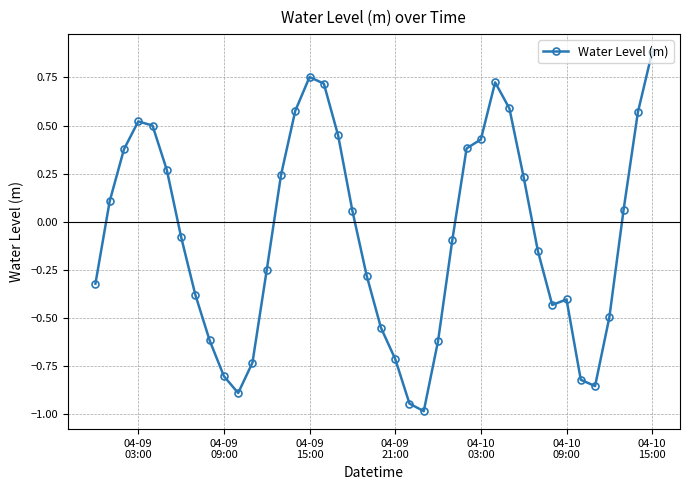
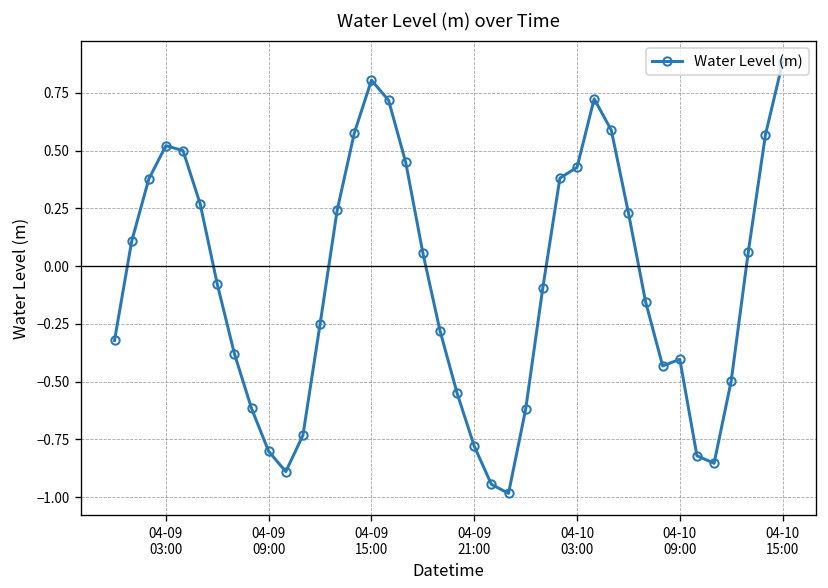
  {
    "04-09 03:00": 0.52,
    "04-09 09:00": -0.80,
-   "04-09 15:00": 0.75,
-   "04-09 21:00": -0.71,
+   "04-09 15:00": 0.81,
+   "04-09 21:00": -0.78,
    "04-10 03:00": 0.43,
    "04-10 09:00": -0.40
  }
